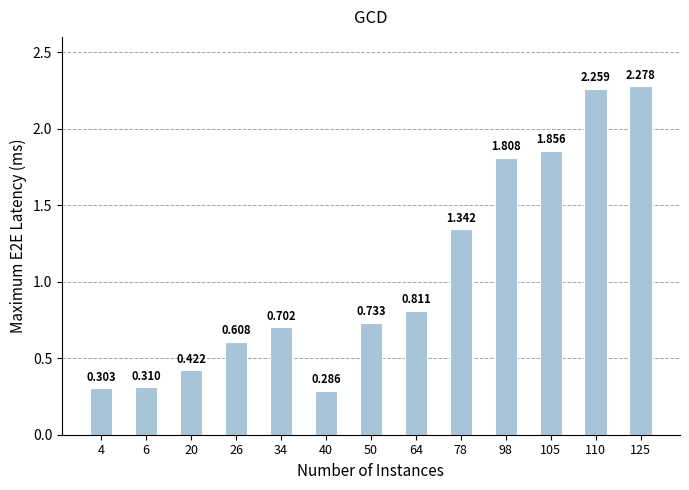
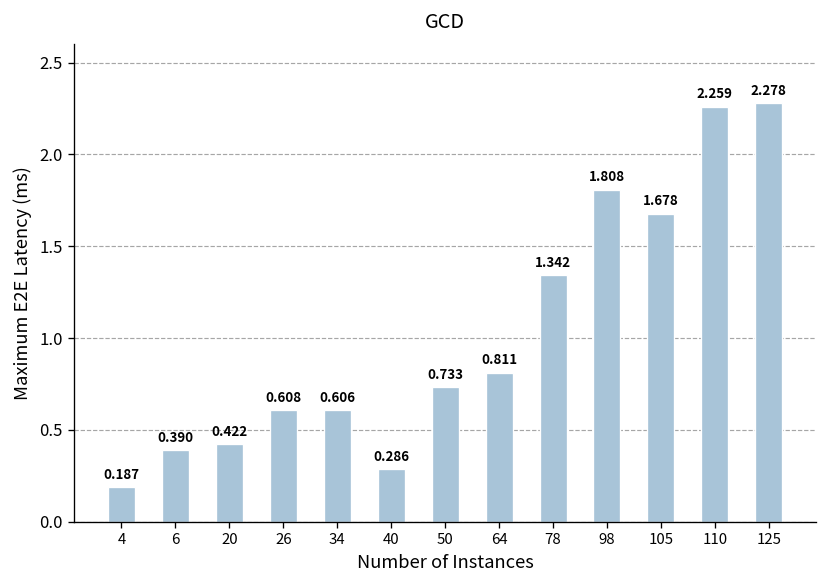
  {
-   "4": 0.303,
-   "6": 0.310,
+   "4": 0.187,
+   "6": 0.390,
    "20": 0.422,
    "26": 0.608,
-   "34": 0.702,
+   "34": 0.606,
    "40": 0.286,
    "50": 0.733,
    "64": 0.811,
    "78": 1.342,
    "98": 1.808,
-   "105": 1.856,
+   "105": 1.678,
    "110": 2.259,
    "125": 2.278
  }
